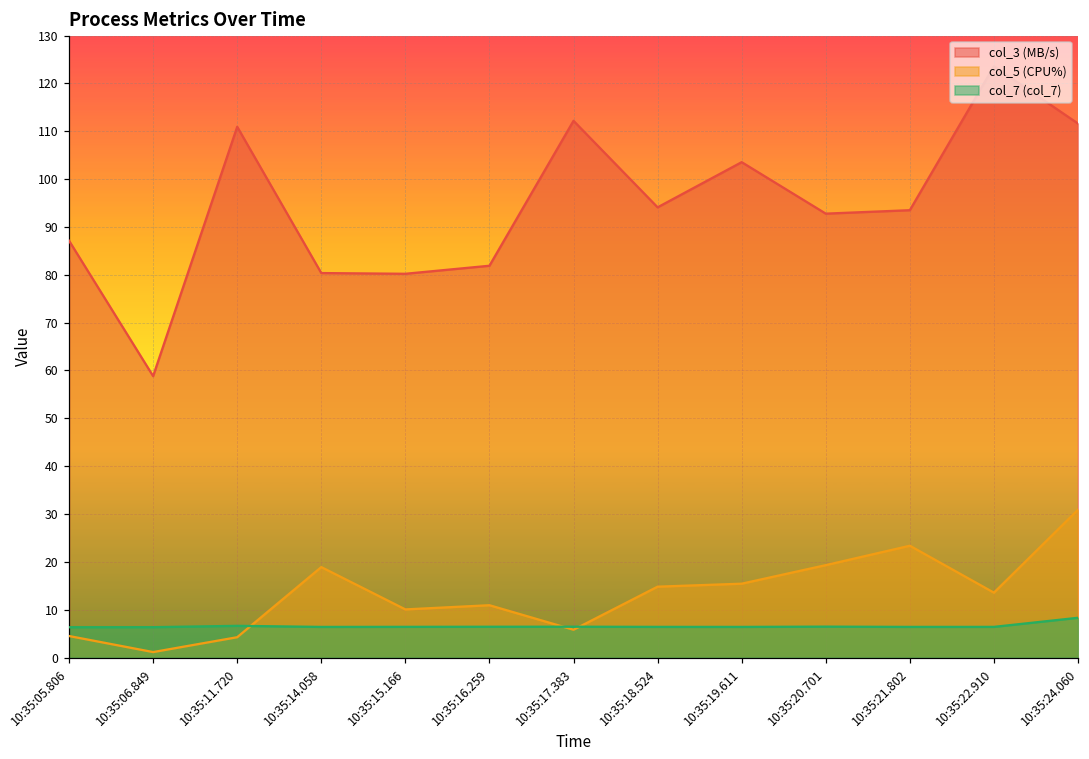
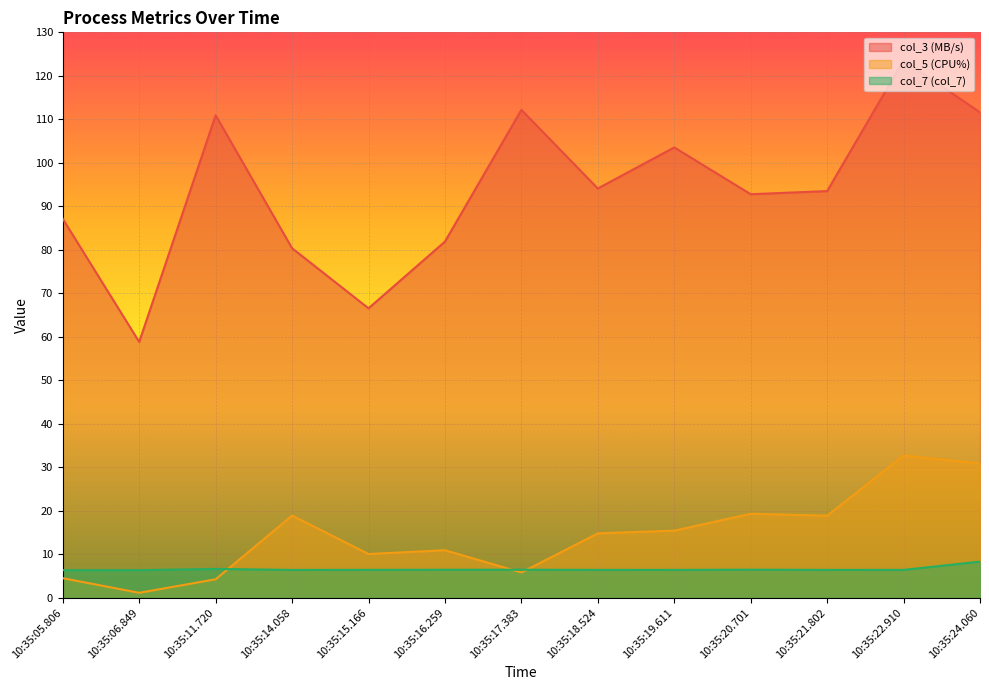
  {
    "col_3 (MB/s)": {
      "10:35:05.806": 87,
      "10:35:06.849": 59,
      "10:35:11.720": 111,
      "10:35:14.058": 80,
-     "10:35:15.166": 80,
+     "10:35:15.166": 67,
      "10:35:16.259": 82,
      "10:35:17.383": 112,
      "10:35:18.524": 94,
      "10:35:19.611": 104,
      "10:35:20.701": 93,
      "10:35:21.802": 94,
      "10:35:24.060": 112
    },
    "col_5 (CPU%)": {
      "10:35:05.806": 4,
      "10:35:06.849": 1,
      "10:35:11.720": 4,
      "10:35:14.058": 19,
      "10:35:15.166": 10,
      "10:35:16.259": 11,
      "10:35:17.383": 6,
      "10:35:18.524": 15,
      "10:35:19.611": 15,
      "10:35:20.701": 19,
-     "10:35:21.802": 23,
-     "10:35:22.910": 14,
+     "10:35:21.802": 19,
+     "10:35:22.910": 33,
      "10:35:24.060": 31
    },
    "col_7 (col_7)": {
      "10:35:05.806": 6,
      "10:35:06.849": 6,
      "10:35:11.720": 7,
      "10:35:14.058": 6,
      "10:35:15.166": 6,
      "10:35:16.259": 6,
      "10:35:17.383": 6,
      "10:35:18.524": 6,
      "10:35:19.611": 6,
      "10:35:20.701": 6,
      "10:35:21.802": 6,
      "10:35:22.910": 6,
      "10:35:24.060": 8
    }
  }
